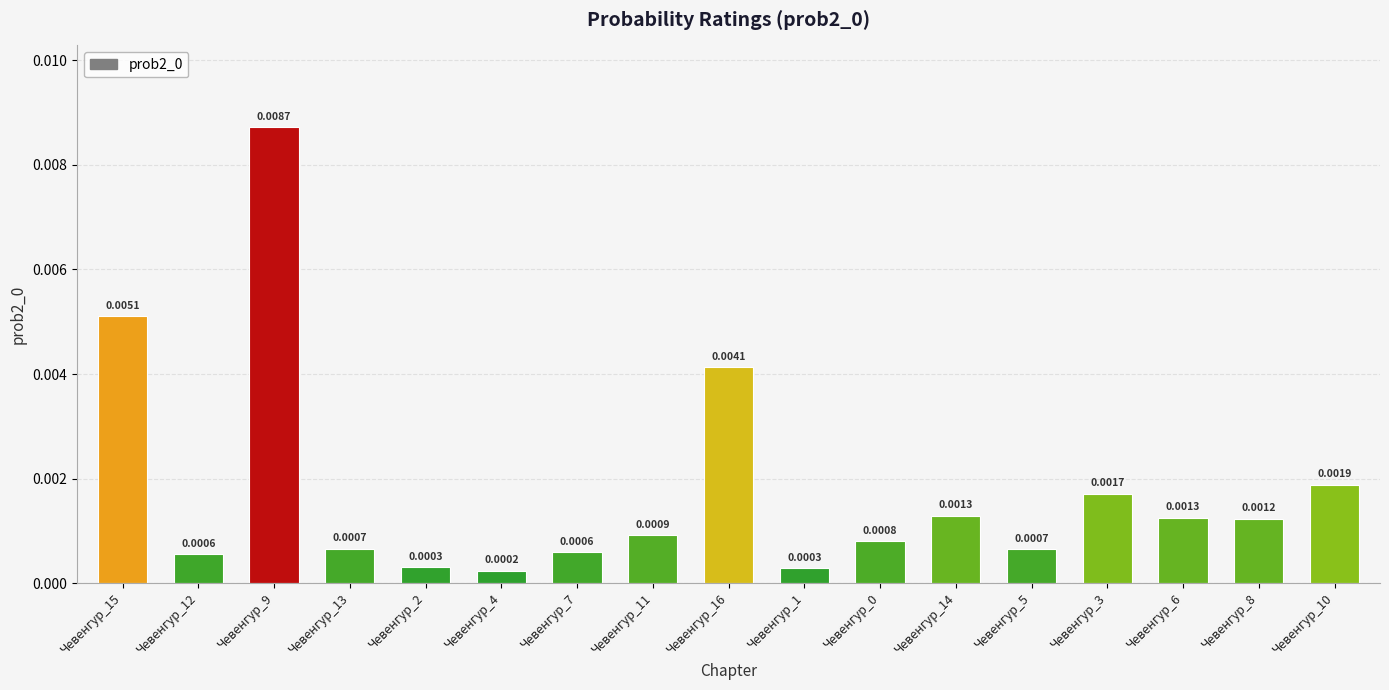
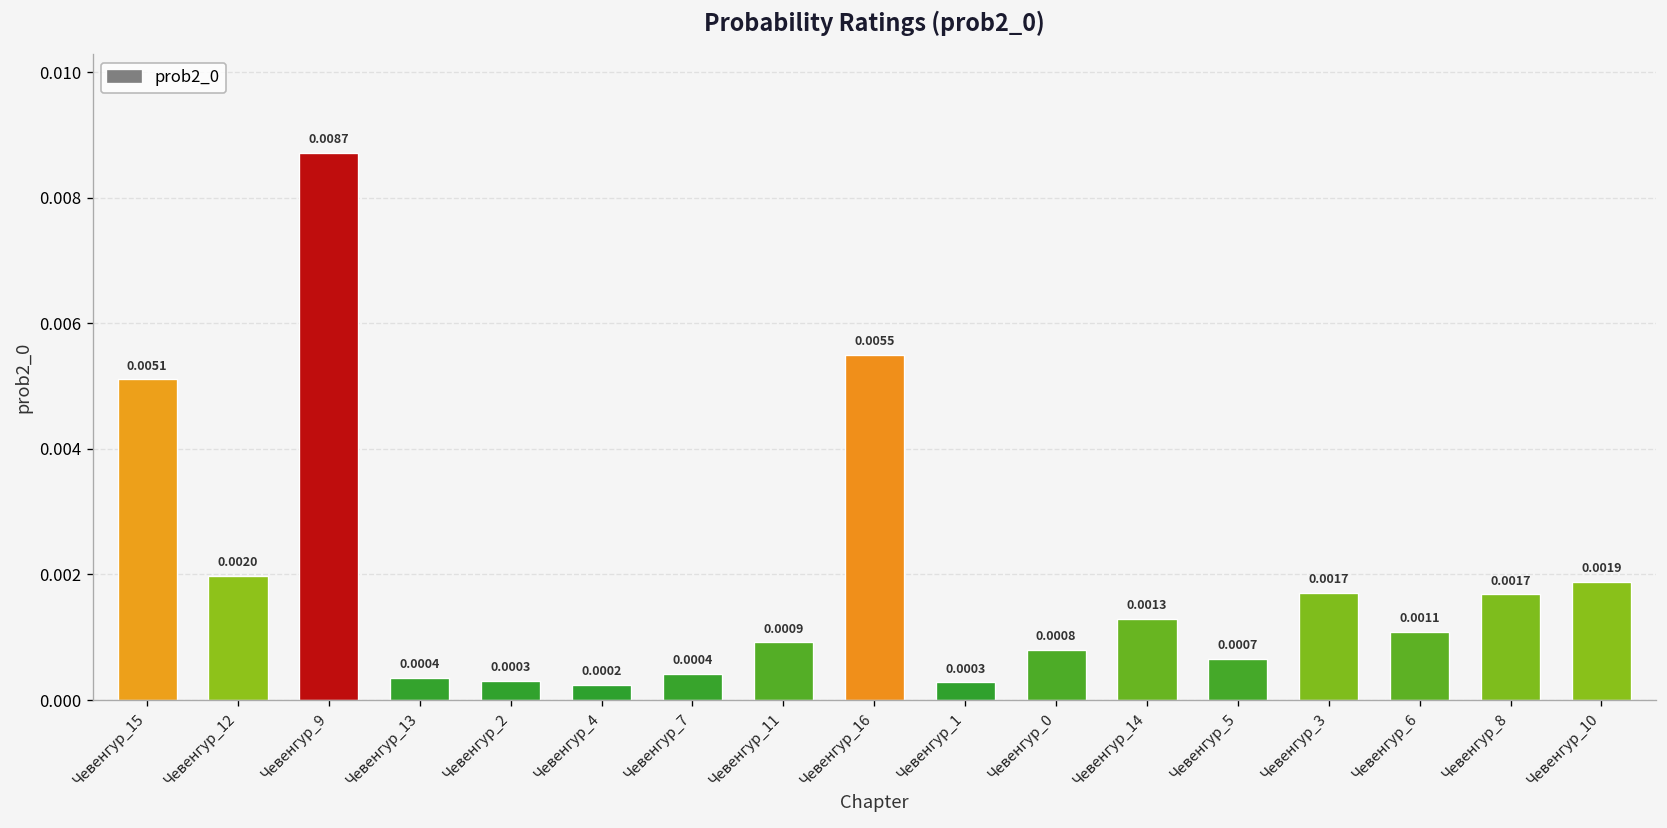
  {
    "Чевенгур_15": 0.0051,
-   "Чевенгур_12": 0.0006,
+   "Чевенгур_12": 0.0020,
    "Чевенгур_9": 0.0087,
-   "Чевенгур_13": 0.0007,
+   "Чевенгур_13": 0.0004,
    "Чевенгур_2": 0.0003,
    "Чевенгур_4": 0.0002,
-   "Чевенгур_7": 0.0006,
+   "Чевенгур_7": 0.0004,
    "Чевенгур_11": 0.0009,
-   "Чевенгур_16": 0.0041,
+   "Чевенгур_16": 0.0055,
    "Чевенгур_1": 0.0003,
    "Чевенгур_0": 0.0008,
    "Чевенгур_14": 0.0013,
    "Чевенгур_5": 0.0007,
    "Чевенгур_3": 0.0017,
-   "Чевенгур_6": 0.0013,
-   "Чевенгур_8": 0.0012,
+   "Чевенгур_6": 0.0011,
+   "Чевенгур_8": 0.0017,
    "Чевенгур_10": 0.0019
  }
